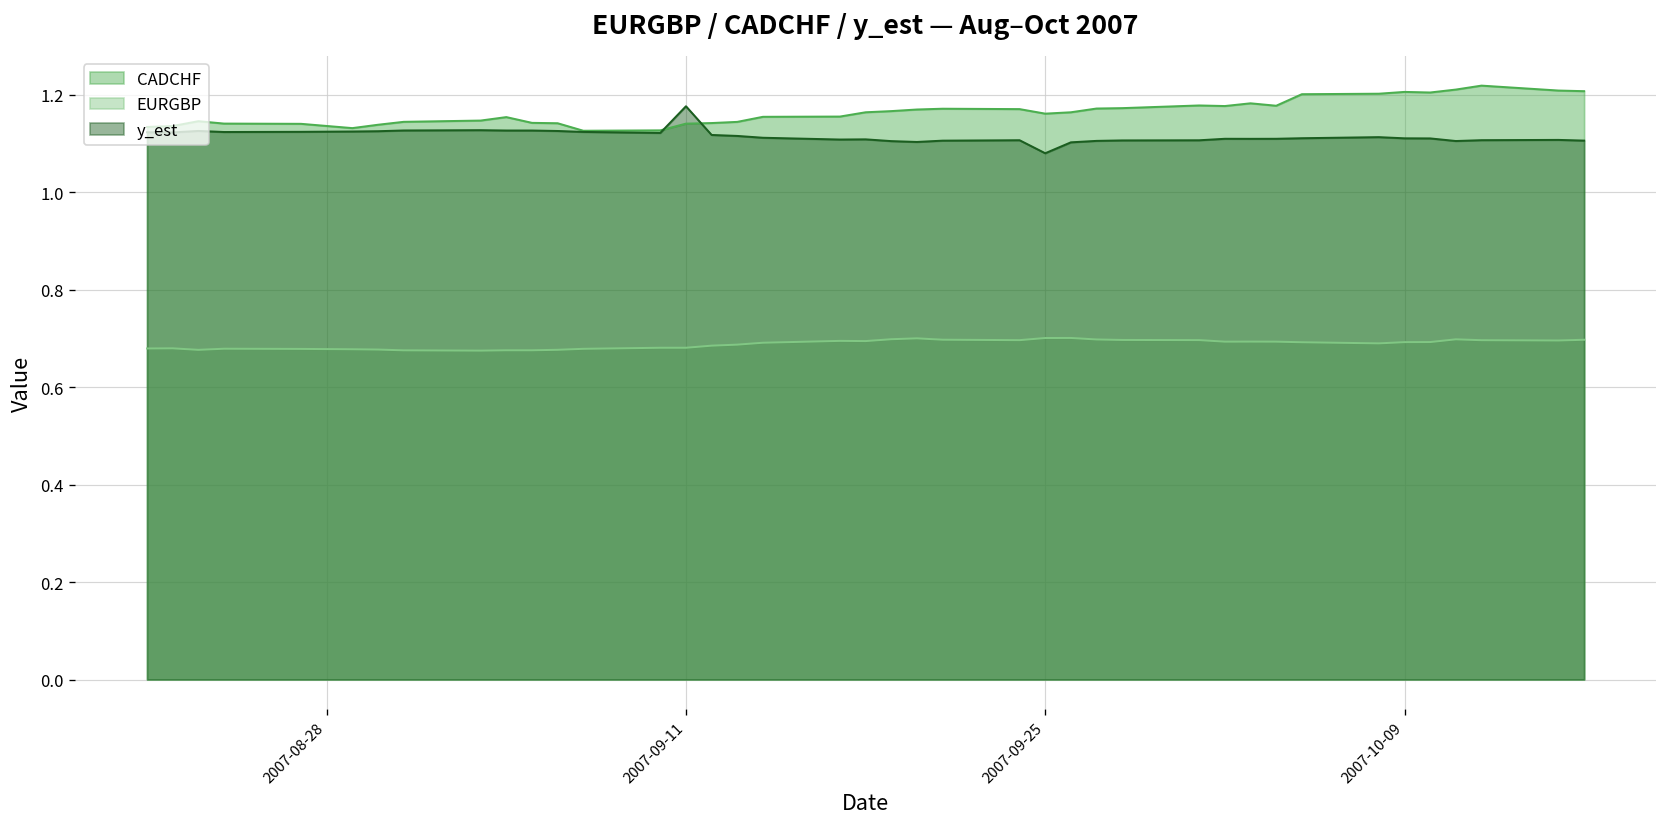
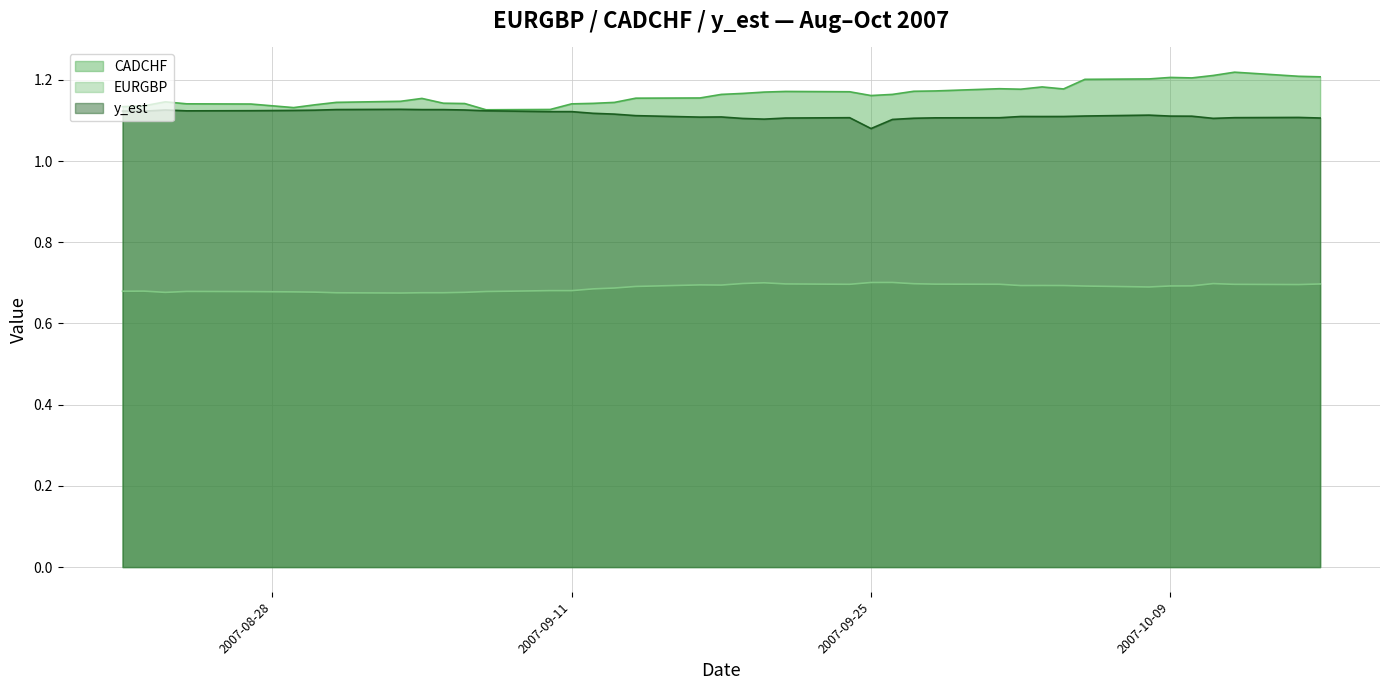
  {
    "y_est": {
-     "2007-09-11": 1.18,
+     "2007-09-11": 1.12,
      "2007-09-25": 1.08,
      "2007-10-09": 1.11
    }
  }
